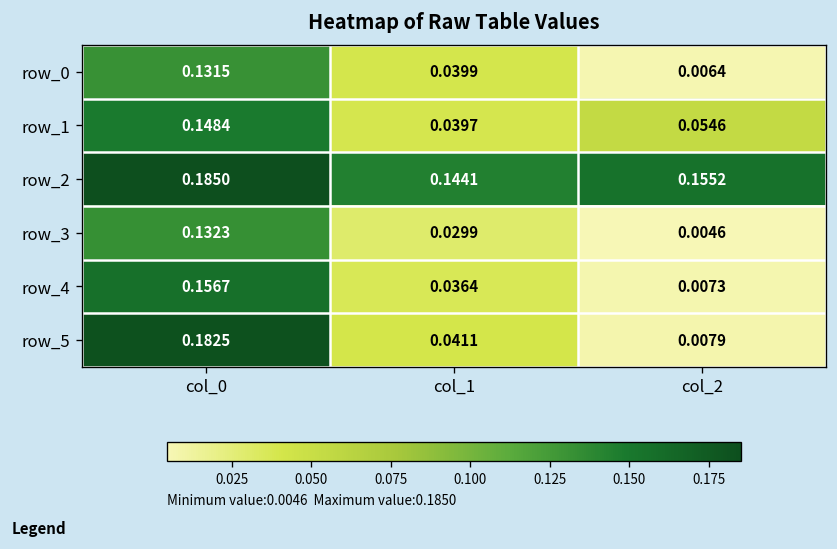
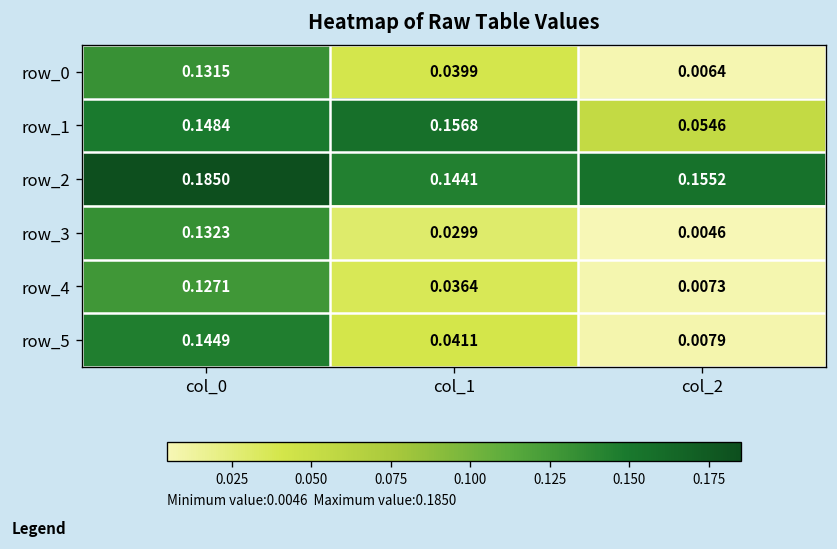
  {
    "row_0": {
      "col_0": 0.1315,
      "col_1": 0.0399,
      "col_2": 0.0064
    },
    "row_1": {
      "col_0": 0.1484,
-     "col_1": 0.0397,
+     "col_1": 0.1568,
      "col_2": 0.0546
    },
    "row_2": {
      "col_0": 0.1850,
      "col_1": 0.1441,
      "col_2": 0.1552
    },
    "row_3": {
      "col_0": 0.1323,
      "col_1": 0.0299,
      "col_2": 0.0046
    },
    "row_4": {
-     "col_0": 0.1567,
+     "col_0": 0.1271,
      "col_1": 0.0364,
      "col_2": 0.0073
    },
    "row_5": {
-     "col_0": 0.1825,
+     "col_0": 0.1449,
      "col_1": 0.0411,
      "col_2": 0.0079
    }
  }
